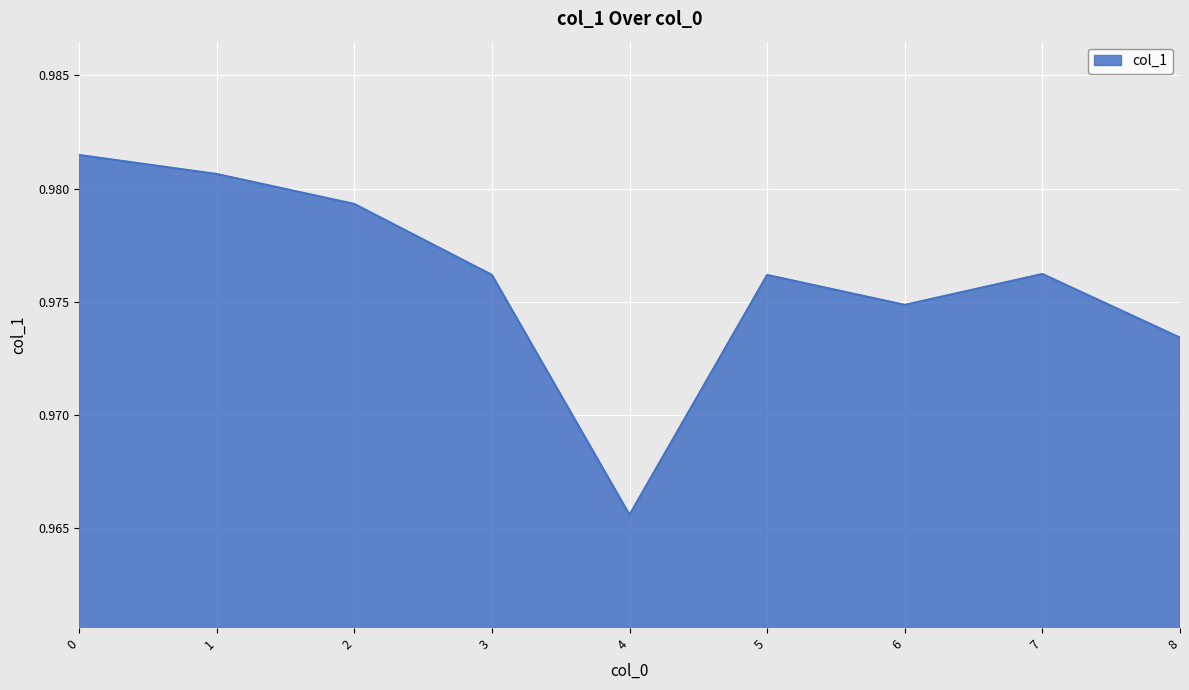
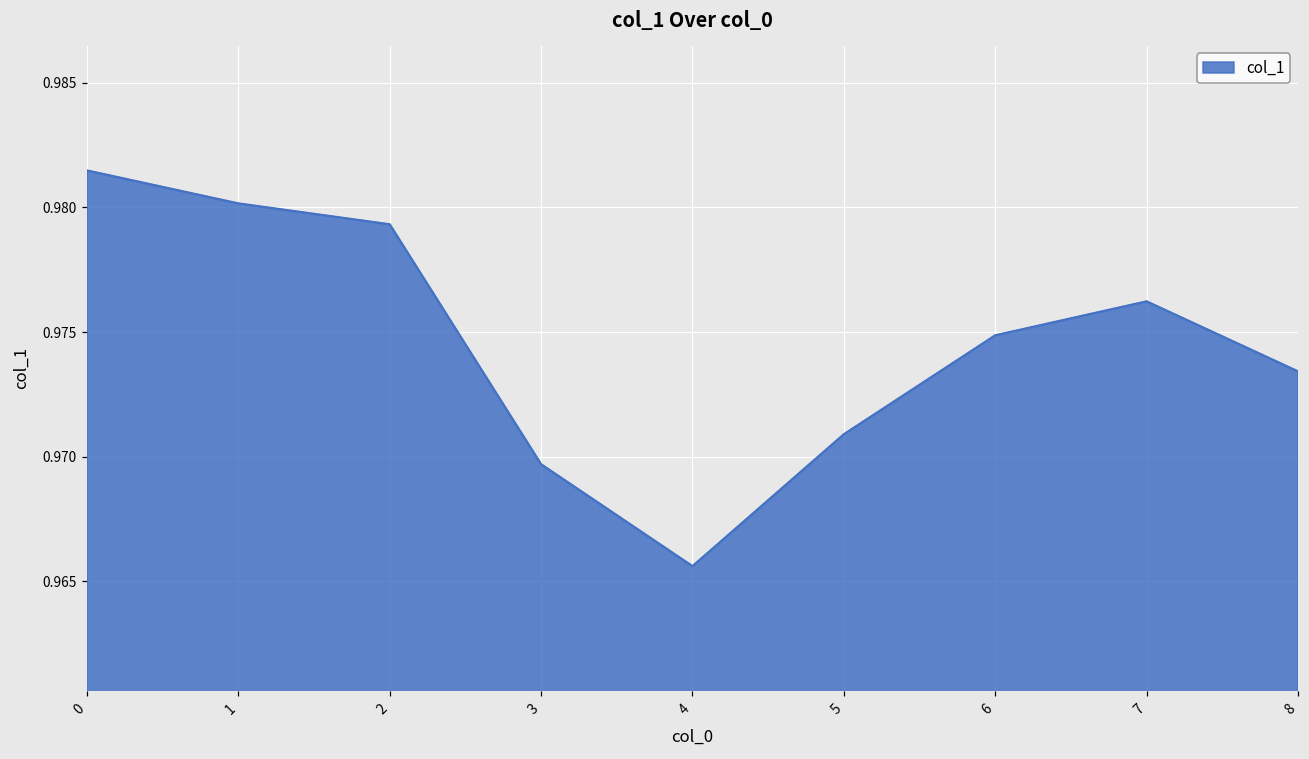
  {
    "0": 0.9815,
-   "1": 0.9806,
+   "1": 0.9802,
    "2": 0.9793,
-   "3": 0.9762,
+   "3": 0.9697,
    "4": 0.9656,
-   "5": 0.9762,
+   "5": 0.9709,
    "6": 0.9749,
    "7": 0.9762,
    "8": 0.9734
  }
